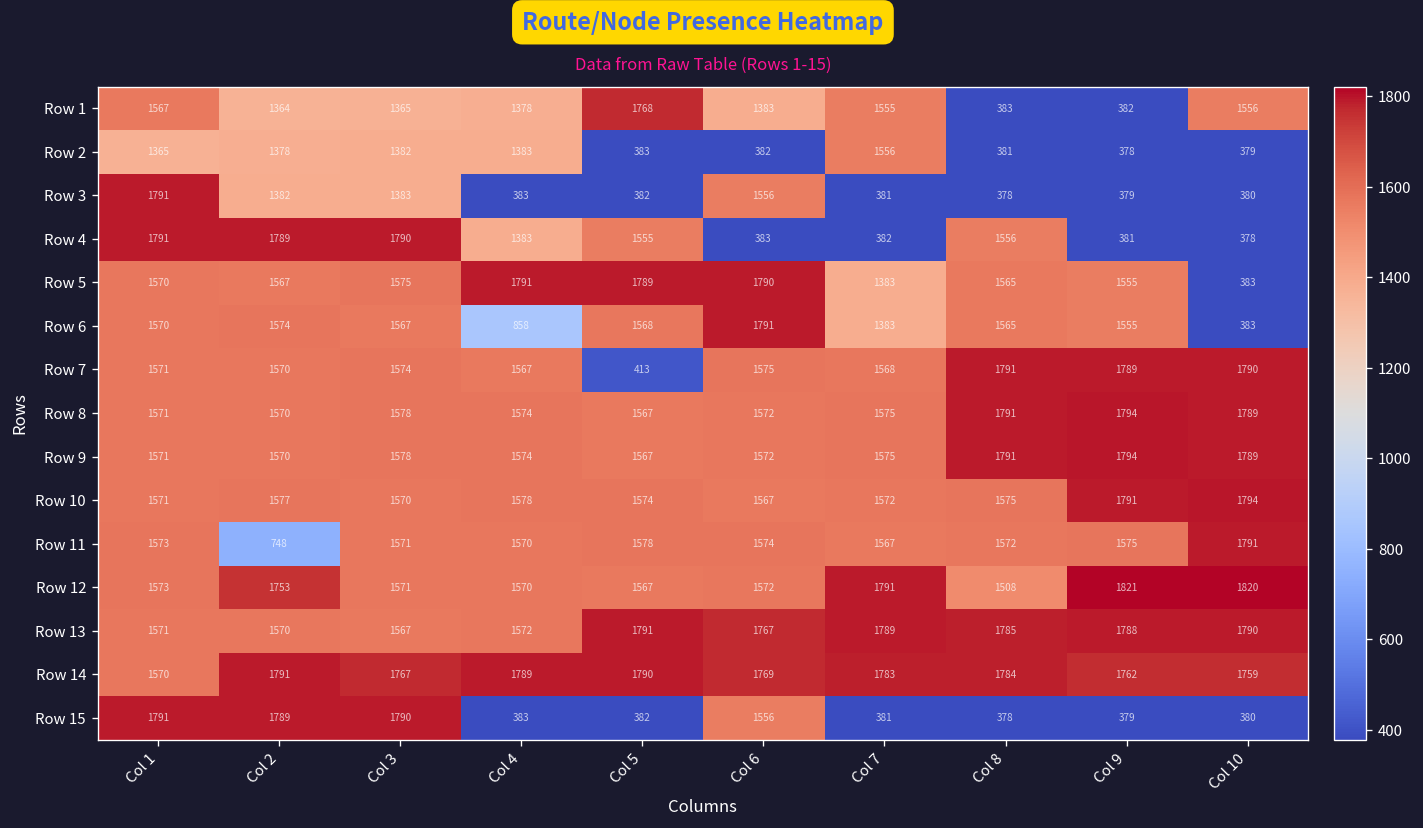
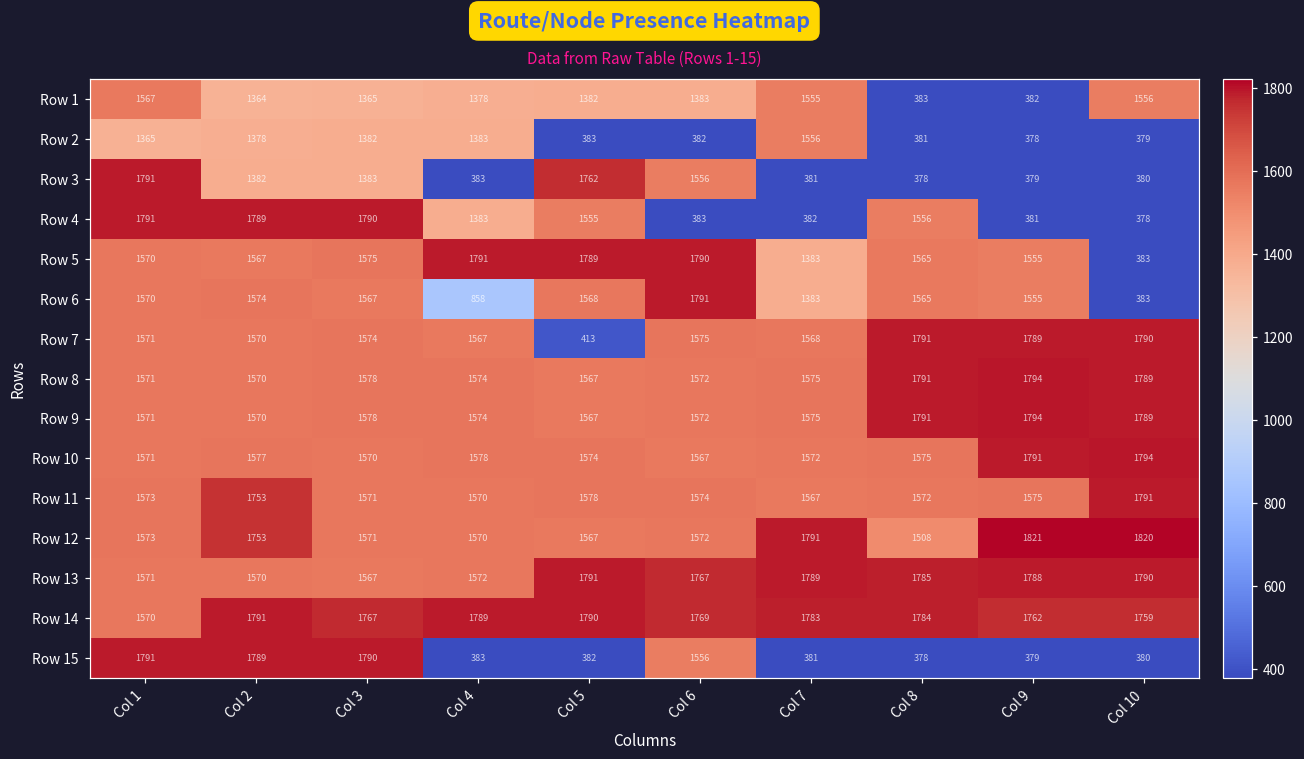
  {
    "Row 1": {
      "Col 1": 1567,
      "Col 2": 1364,
      "Col 3": 1365,
      "Col 4": 1378,
-     "Col 5": 1768,
+     "Col 5": 1382,
      "Col 6": 1383,
      "Col 7": 1555,
      "Col 8": 383,
      "Col 9": 382,
      "Col 10": 1556
    },
    "Row 2": {
      "Col 1": 1365,
      "Col 2": 1378,
      "Col 3": 1382,
      "Col 4": 1383,
      "Col 5": 383,
      "Col 6": 382,
      "Col 7": 1556,
      "Col 8": 381,
      "Col 9": 378,
      "Col 10": 379
    },
    "Row 3": {
      "Col 1": 1791,
      "Col 2": 1382,
      "Col 3": 1383,
      "Col 4": 383,
-     "Col 5": 382,
+     "Col 5": 1762,
      "Col 6": 1556,
      "Col 7": 381,
      "Col 8": 378,
      "Col 9": 379,
      "Col 10": 380
    },
    "Row 4": {
      "Col 1": 1791,
      "Col 2": 1789,
      "Col 3": 1790,
      "Col 4": 1383,
      "Col 5": 1555,
      "Col 6": 383,
      "Col 7": 382,
      "Col 8": 1556,
      "Col 9": 381,
      "Col 10": 378
    },
    "Row 5": {
      "Col 1": 1570,
      "Col 2": 1567,
      "Col 3": 1575,
      "Col 4": 1791,
      "Col 5": 1789,
      "Col 6": 1790,
      "Col 7": 1383,
      "Col 8": 1565,
      "Col 9": 1555,
      "Col 10": 383
    },
    "Row 6": {
      "Col 1": 1570,
      "Col 2": 1574,
      "Col 3": 1567,
      "Col 4": 858,
      "Col 5": 1568,
      "Col 6": 1791,
      "Col 7": 1383,
      "Col 8": 1565,
      "Col 9": 1555,
      "Col 10": 383
    },
    "Row 7": {
      "Col 1": 1571,
      "Col 2": 1570,
      "Col 3": 1574,
      "Col 4": 1567,
      "Col 5": 413,
      "Col 6": 1575,
      "Col 7": 1568,
      "Col 8": 1791,
      "Col 9": 1789,
      "Col 10": 1790
    },
    "Row 8": {
      "Col 1": 1571,
      "Col 2": 1570,
      "Col 3": 1578,
      "Col 4": 1574,
      "Col 5": 1567,
      "Col 6": 1572,
      "Col 7": 1575,
      "Col 8": 1791,
      "Col 9": 1794,
      "Col 10": 1789
    },
    "Row 9": {
      "Col 1": 1571,
      "Col 2": 1570,
      "Col 3": 1578,
      "Col 4": 1574,
      "Col 5": 1567,
      "Col 6": 1572,
      "Col 7": 1575,
      "Col 8": 1791,
      "Col 9": 1794,
      "Col 10": 1789
    },
    "Row 10": {
      "Col 1": 1571,
      "Col 2": 1577,
      "Col 3": 1570,
      "Col 4": 1578,
      "Col 5": 1574,
      "Col 6": 1567,
      "Col 7": 1572,
      "Col 8": 1575,
      "Col 9": 1791,
      "Col 10": 1794
    },
    "Row 11": {
      "Col 1": 1573,
-     "Col 2": 748,
+     "Col 2": 1753,
      "Col 3": 1571,
      "Col 4": 1570,
      "Col 5": 1578,
      "Col 6": 1574,
      "Col 7": 1567,
      "Col 8": 1572,
      "Col 9": 1575,
      "Col 10": 1791
    },
    "Row 12": {
      "Col 1": 1573,
      "Col 2": 1753,
      "Col 3": 1571,
      "Col 4": 1570,
      "Col 5": 1567,
      "Col 6": 1572,
      "Col 7": 1791,
      "Col 8": 1508,
      "Col 9": 1821,
      "Col 10": 1820
    },
    "Row 13": {
      "Col 1": 1571,
      "Col 2": 1570,
      "Col 3": 1567,
      "Col 4": 1572,
      "Col 5": 1791,
      "Col 6": 1767,
      "Col 7": 1789,
      "Col 8": 1785,
      "Col 9": 1788,
      "Col 10": 1790
    },
    "Row 14": {
      "Col 1": 1570,
      "Col 2": 1791,
      "Col 3": 1767,
      "Col 4": 1789,
      "Col 5": 1790,
      "Col 6": 1769,
      "Col 7": 1783,
      "Col 8": 1784,
      "Col 9": 1762,
      "Col 10": 1759
    },
    "Row 15": {
      "Col 1": 1791,
      "Col 2": 1789,
      "Col 3": 1790,
      "Col 4": 383,
      "Col 5": 382,
      "Col 6": 1556,
      "Col 7": 381,
      "Col 8": 378,
      "Col 9": 379,
      "Col 10": 380
    }
  }
